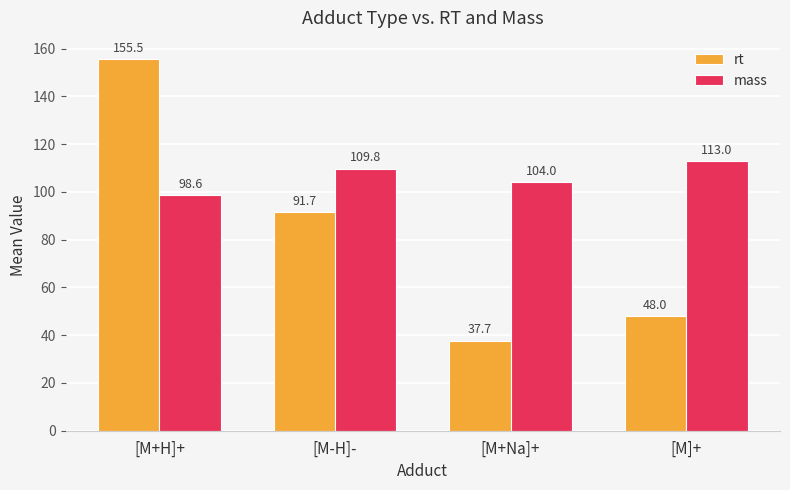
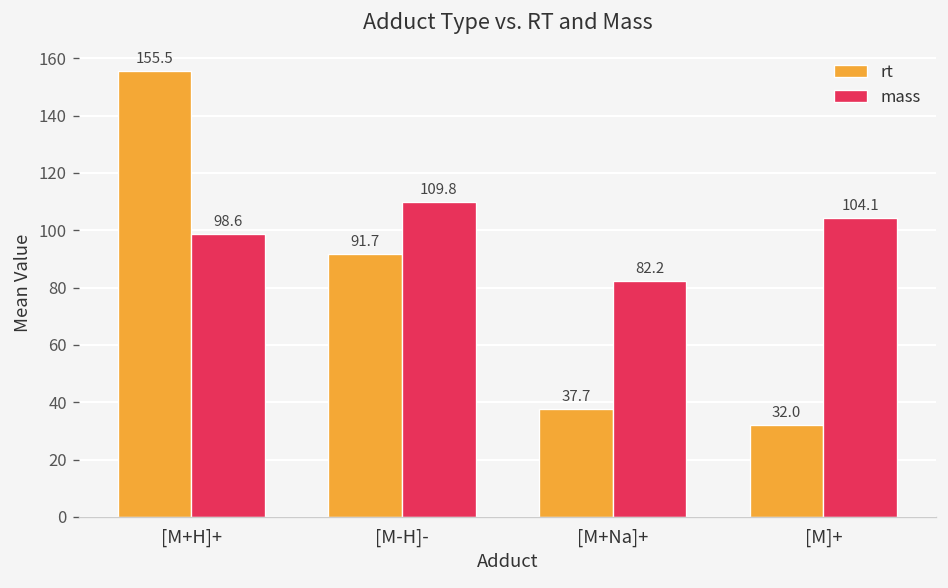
  {
    "rt": {
      "[M+H]+": 155.5,
      "[M-H]-": 91.7,
      "[M+Na]+": 37.7,
-     "[M]+": 48.0
+     "[M]+": 32.0
    },
    "mass": {
      "[M+H]+": 98.6,
      "[M-H]-": 109.8,
-     "[M+Na]+": 104.0,
-     "[M]+": 113.0
+     "[M+Na]+": 82.2,
+     "[M]+": 104.1
    }
  }
